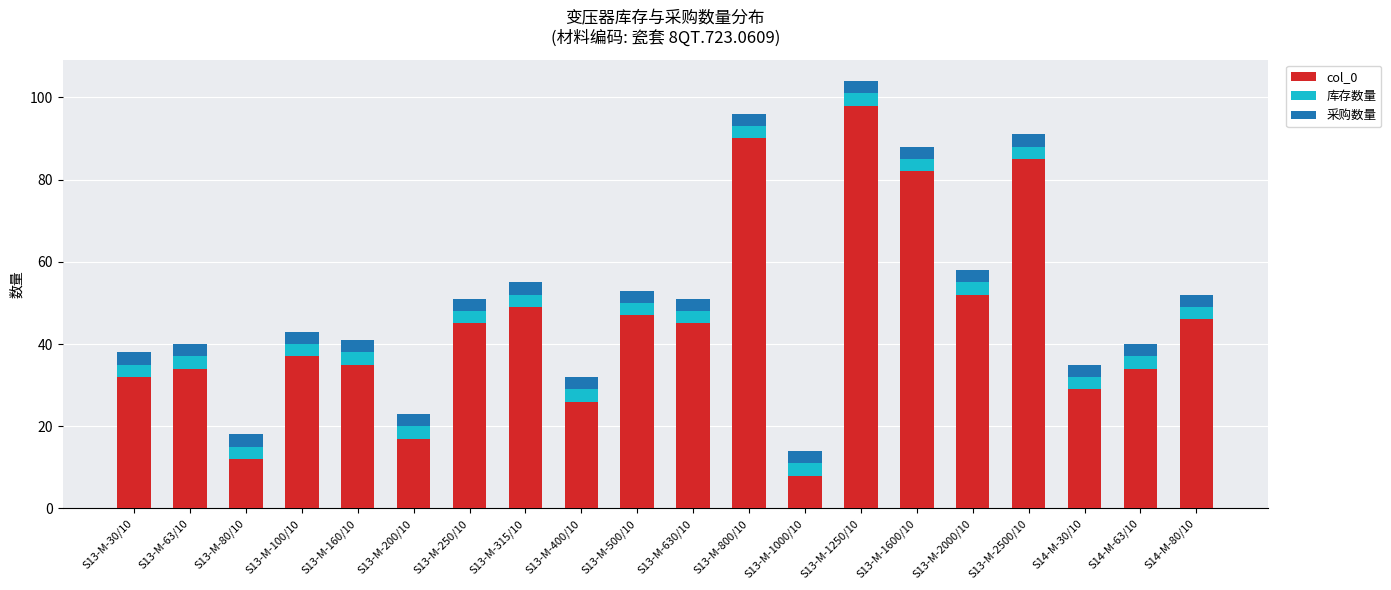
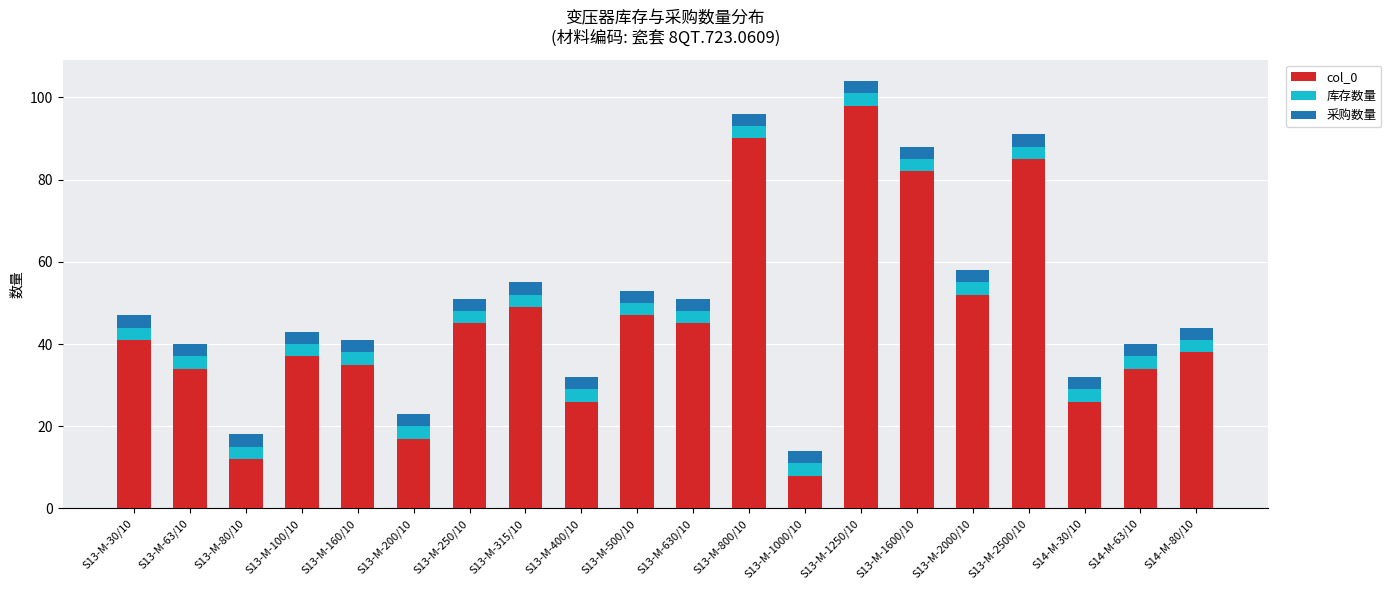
  {
    "col_0": {
-     "S13-M-30/10": 32,
+     "S13-M-30/10": 41,
      "S13-M-63/10": 34,
      "S13-M-80/10": 12,
      "S13-M-100/10": 37,
      "S13-M-160/10": 35,
      "S13-M-200/10": 17,
      "S13-M-250/10": 45,
      "S13-M-315/10": 49,
      "S13-M-400/10": 26,
      "S13-M-500/10": 47,
      "S13-M-630/10": 45,
      "S13-M-800/10": 90,
      "S13-M-1000/10": 8,
      "S13-M-1250/10": 98,
      "S13-M-1600/10": 82,
      "S13-M-2000/10": 52,
      "S13-M-2500/10": 85,
-     "S14-M-30/10": 29,
+     "S14-M-30/10": 26,
      "S14-M-63/10": 34,
-     "S14-M-80/10": 46
+     "S14-M-80/10": 38
    },
    "库存数量": {
      "S13-M-30/10": 3,
      "S13-M-63/10": 3,
      "S13-M-80/10": 3,
      "S13-M-100/10": 3,
      "S13-M-160/10": 3,
      "S13-M-200/10": 3,
      "S13-M-250/10": 3,
      "S13-M-315/10": 3,
      "S13-M-400/10": 3,
      "S13-M-500/10": 3,
      "S13-M-630/10": 3,
      "S13-M-800/10": 3,
      "S13-M-1000/10": 3,
      "S13-M-1250/10": 3,
      "S13-M-1600/10": 3,
      "S13-M-2000/10": 3,
      "S13-M-2500/10": 3,
      "S14-M-30/10": 3,
      "S14-M-63/10": 3,
      "S14-M-80/10": 3
    },
    "采购数量": {
      "S13-M-30/10": 3,
      "S13-M-63/10": 3,
      "S13-M-80/10": 3,
      "S13-M-100/10": 3,
      "S13-M-160/10": 3,
      "S13-M-200/10": 3,
      "S13-M-250/10": 3,
      "S13-M-315/10": 3,
      "S13-M-400/10": 3,
      "S13-M-500/10": 3,
      "S13-M-630/10": 3,
      "S13-M-800/10": 3,
      "S13-M-1000/10": 3,
      "S13-M-1250/10": 3,
      "S13-M-1600/10": 3,
      "S13-M-2000/10": 3,
      "S13-M-2500/10": 3,
      "S14-M-30/10": 3,
      "S14-M-63/10": 3,
      "S14-M-80/10": 3
    }
  }
